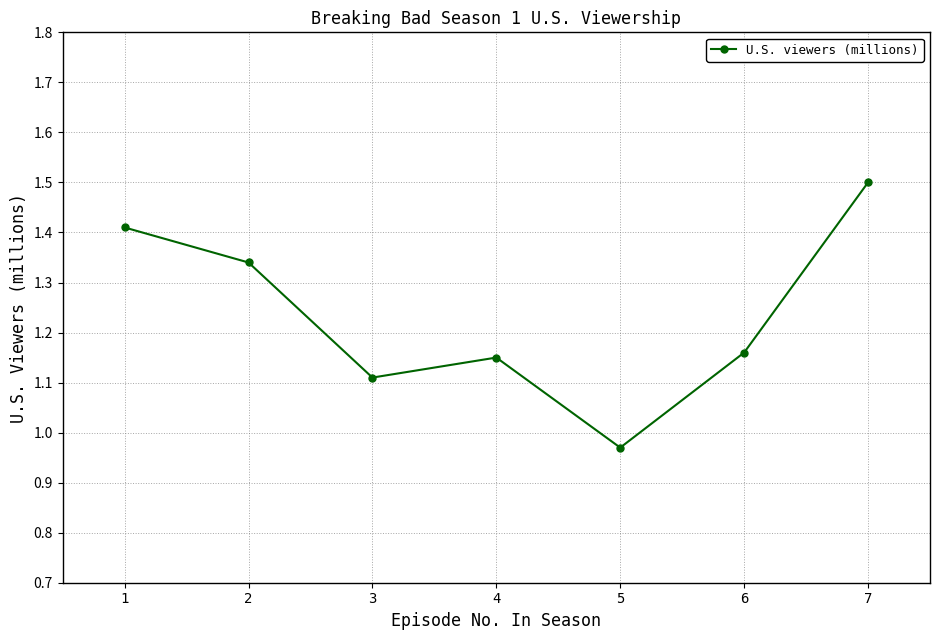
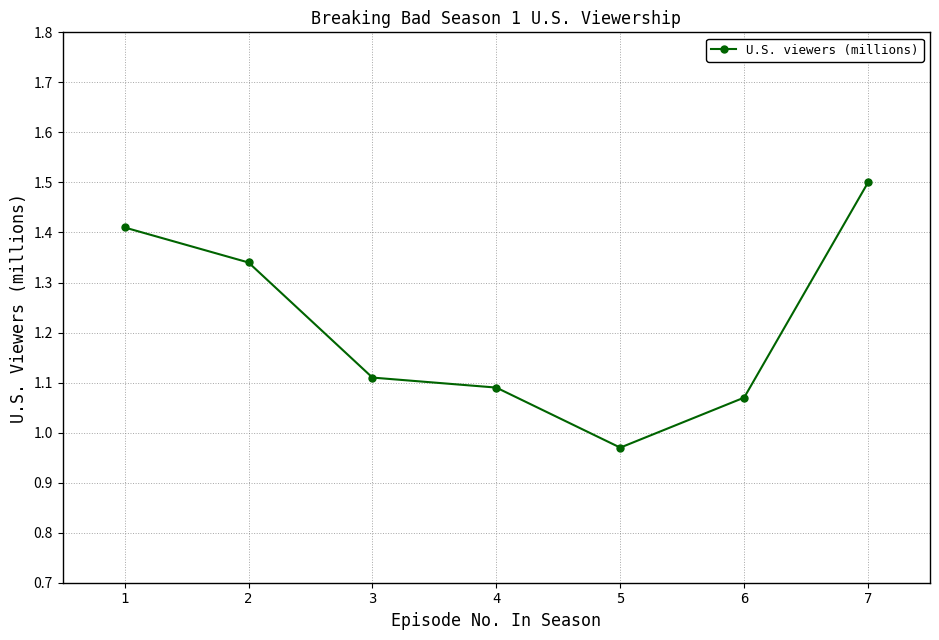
  {
    "1": 1.41,
    "2": 1.34,
    "3": 1.11,
-   "4": 1.15,
+   "4": 1.09,
    "5": 0.97,
-   "6": 1.16,
+   "6": 1.07,
    "7": 1.50
  }
